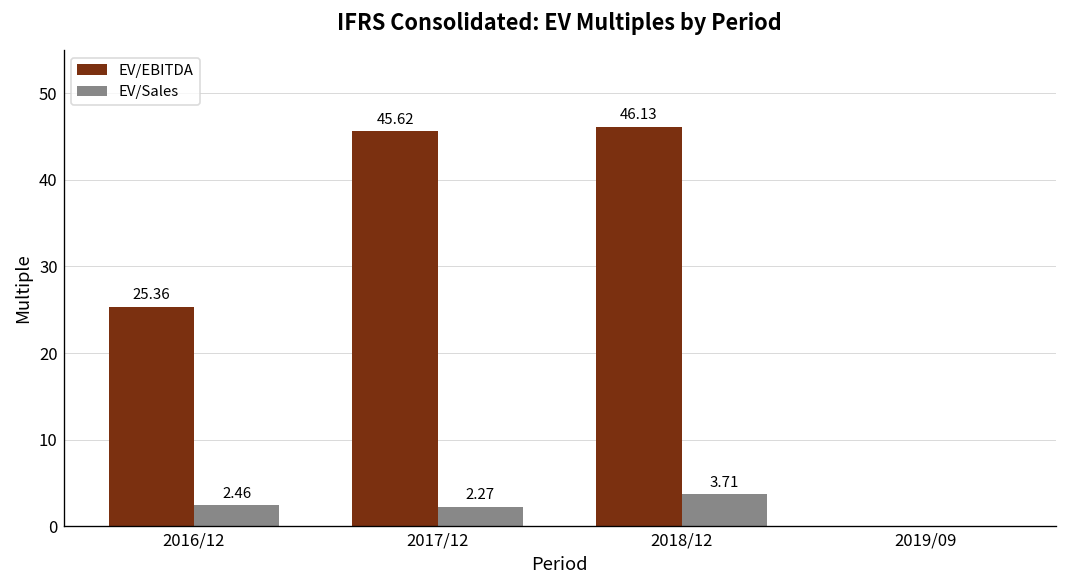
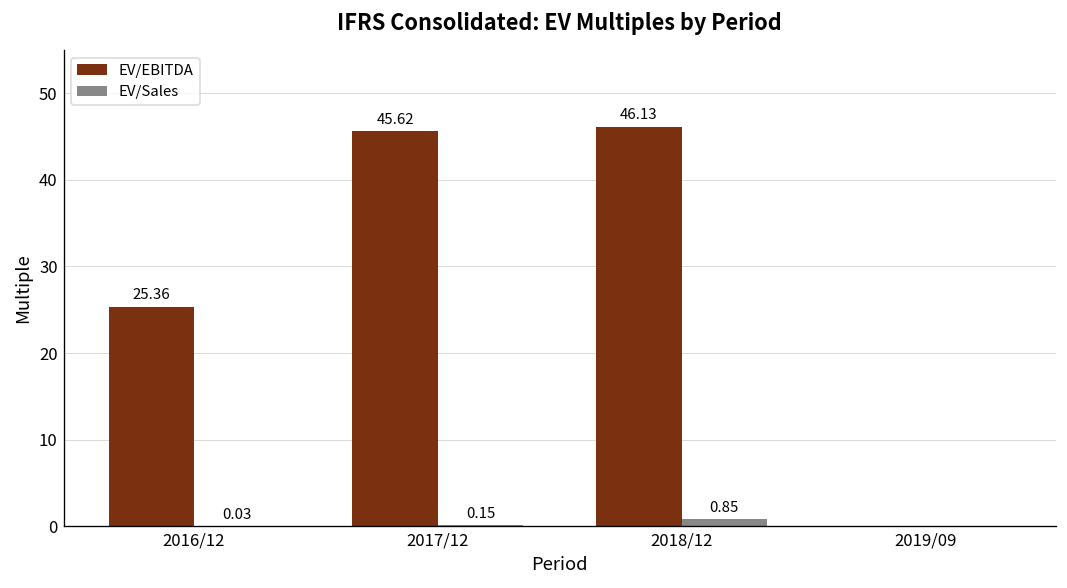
  {
    "EV/EBITDA": {
      "2016/12": 25.36,
      "2017/12": 45.62,
      "2018/12": 46.13
    },
    "EV/Sales": {
-     "2016/12": 2.46,
-     "2017/12": 2.27,
-     "2018/12": 3.71
+     "2016/12": 0.03,
+     "2017/12": 0.15,
+     "2018/12": 0.85
    }
  }
